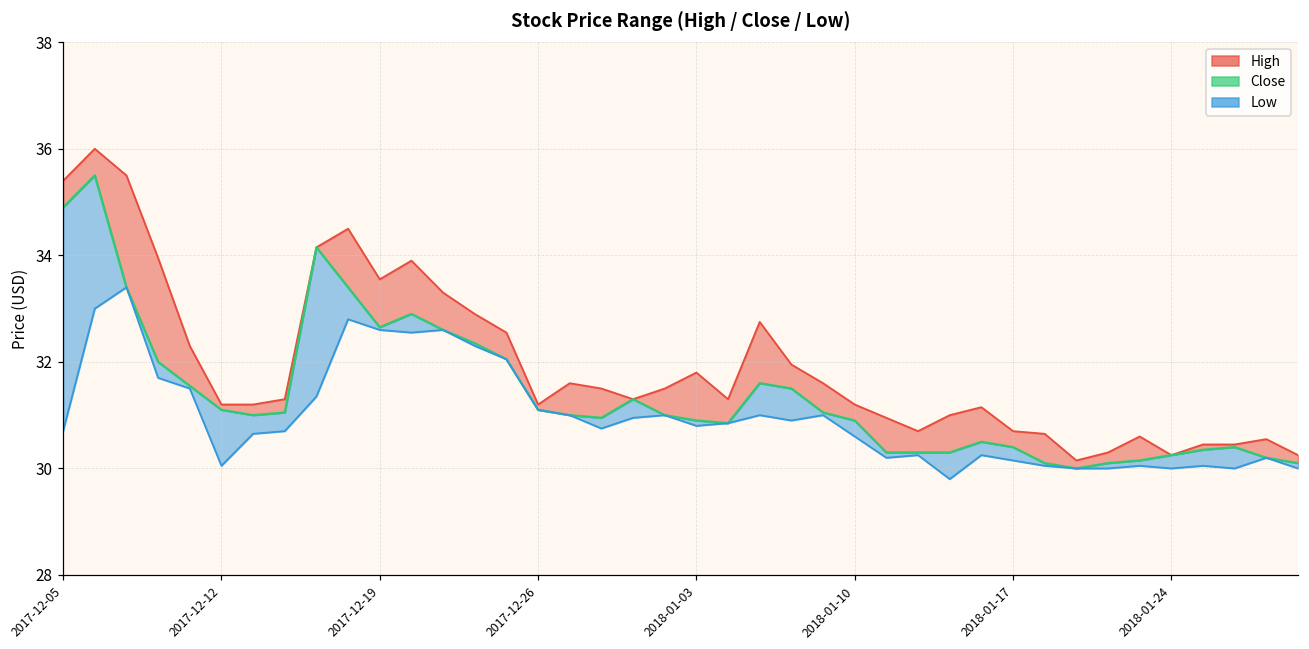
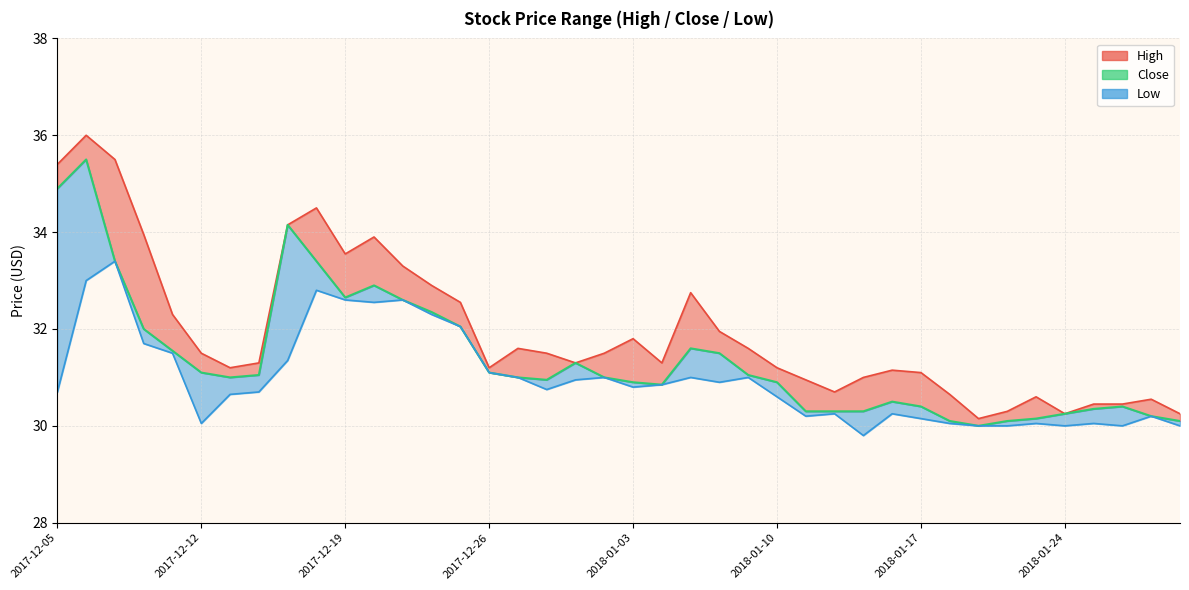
  {
    "High": {
      "2017-12-05": 35.4,
-     "2017-12-12": 31.2,
+     "2017-12-12": 31.5,
      "2017-12-19": 33.6,
      "2017-12-26": 31.2,
      "2018-01-03": 31.8,
      "2018-01-10": 31.2,
-     "2018-01-17": 30.7
+     "2018-01-17": 31.1
    }
  }
